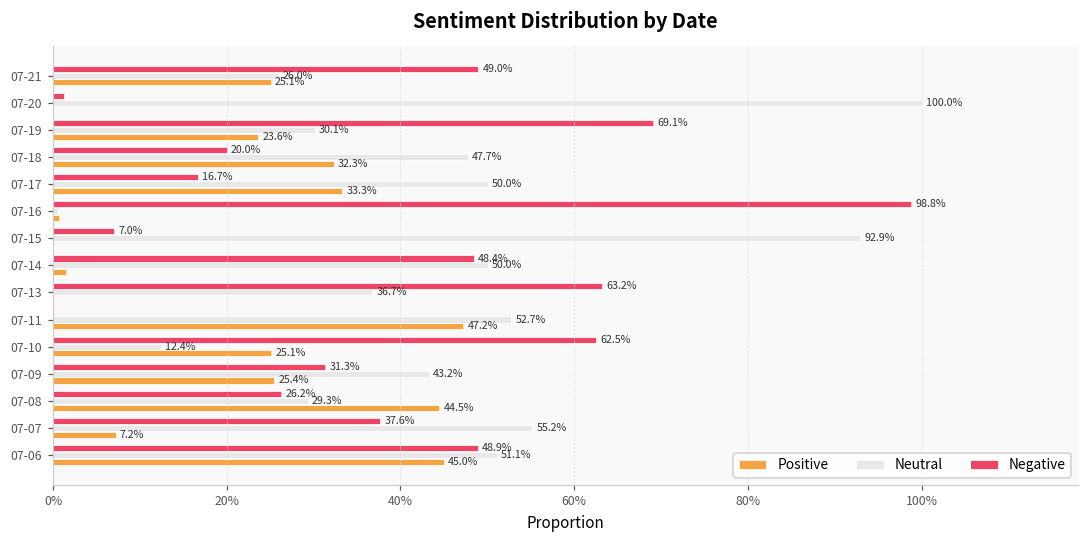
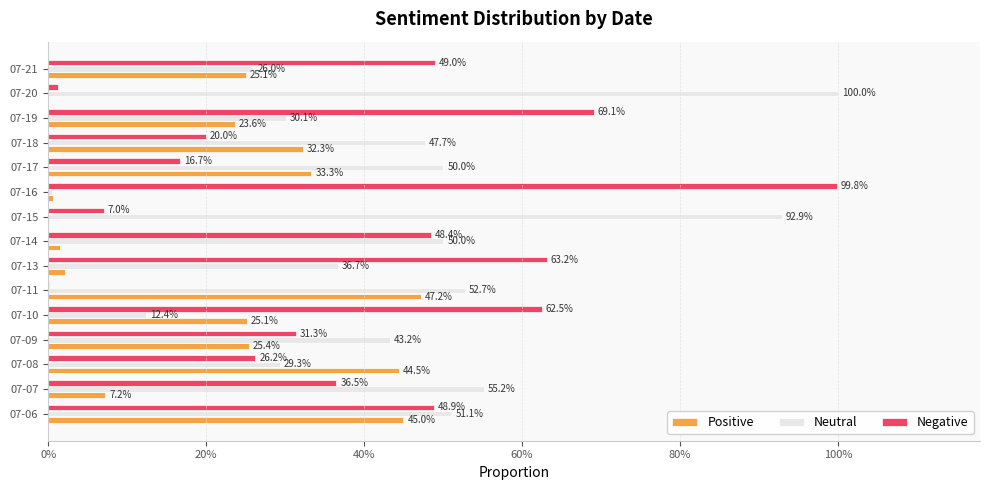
  {
    "Positive": {
      "07-20": "0%",
      "07-16": "1%",
      "07-14": "2%",
-     "07-13": "0%"
+     "07-13": "2%"
    },
    "Neutral": {
      "07-20": "100.0%",
      "07-19": "30.1%",
      "07-18": "47.7%",
      "07-17": "50.0%",
      "07-15": "92.9%",
      "07-13": "36.7%",
      "07-11": "52.7%",
      "07-10": "12.4%",
      "07-09": "43.2%",
      "07-08": "29.3%",
      "07-07": "55.2%",
      "07-06": "51.1%"
    },
    "Negative": {
      "07-21": "49.0%",
      "07-19": "69.1%",
      "07-18": "20.0%",
      "07-17": "16.7%",
-     "07-16": "98.8%",
+     "07-16": "99.8%",
      "07-15": "7.0%",
      "07-13": "63.2%",
      "07-10": "62.5%",
      "07-09": "31.3%",
      "07-08": "26.2%",
-     "07-07": "37.6%",
+     "07-07": "36.5%",
      "07-06": "48.9%"
    }
  }
